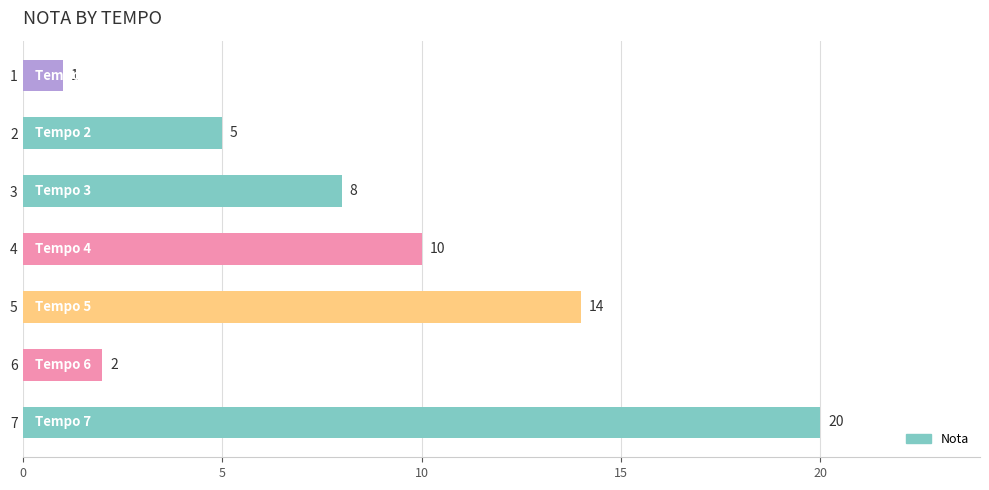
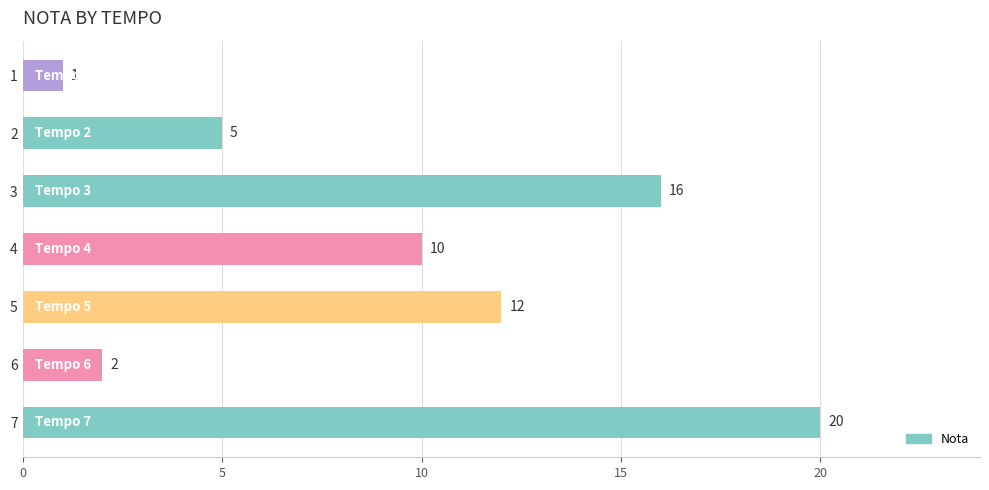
  {
    "1": 1,
    "2": 5,
-   "3": 8,
+   "3": 16,
    "4": 10,
-   "5": 14,
+   "5": 12,
    "6": 2,
    "7": 20
  }
